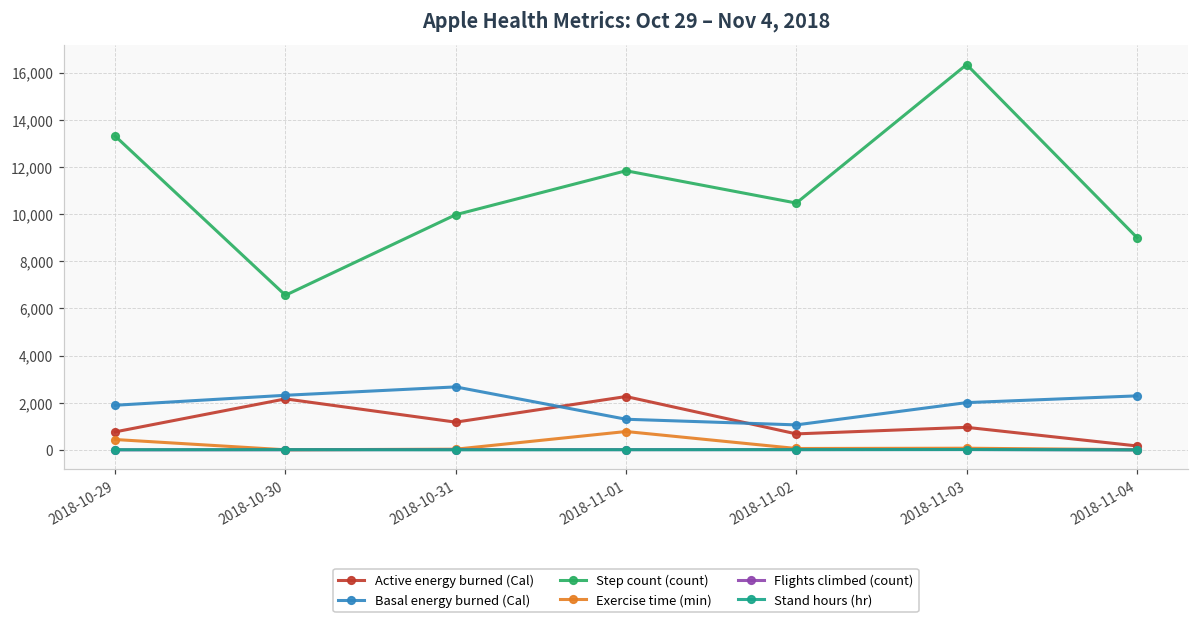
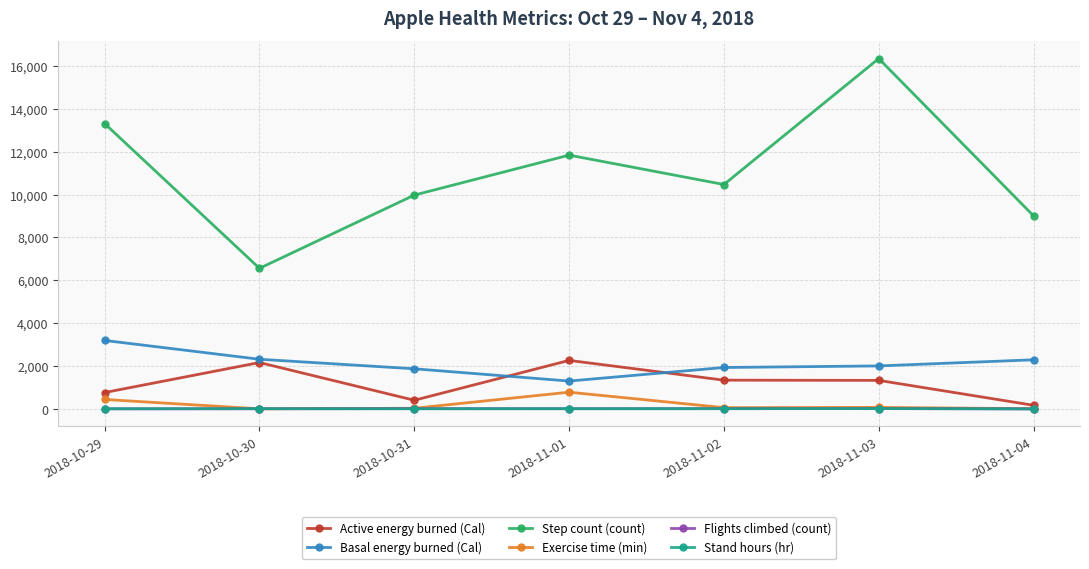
  {
    "Active energy burned (Cal)": {
      "2018-10-29": "800",
      "2018-10-30": "2,200",
-     "2018-10-31": "1,200",
+     "2018-10-31": "400",
      "2018-11-01": "2,300",
-     "2018-11-02": "700",
-     "2018-11-03": "1,000",
+     "2018-11-02": "1,300",
+     "2018-11-03": "1,300",
      "2018-11-04": "200"
    },
    "Basal energy burned (Cal)": {
-     "2018-10-29": "1,900",
+     "2018-10-29": "3,200",
      "2018-10-30": "2,300",
-     "2018-10-31": "2,700",
+     "2018-10-31": "1,900",
      "2018-11-01": "1,300",
-     "2018-11-02": "1,100",
+     "2018-11-02": "1,900",
      "2018-11-03": "2,000",
      "2018-11-04": "2,300"
    },
    "Exercise time (min)": {
      "2018-10-29": "400",
      "2018-11-01": "800"
    }
  }
